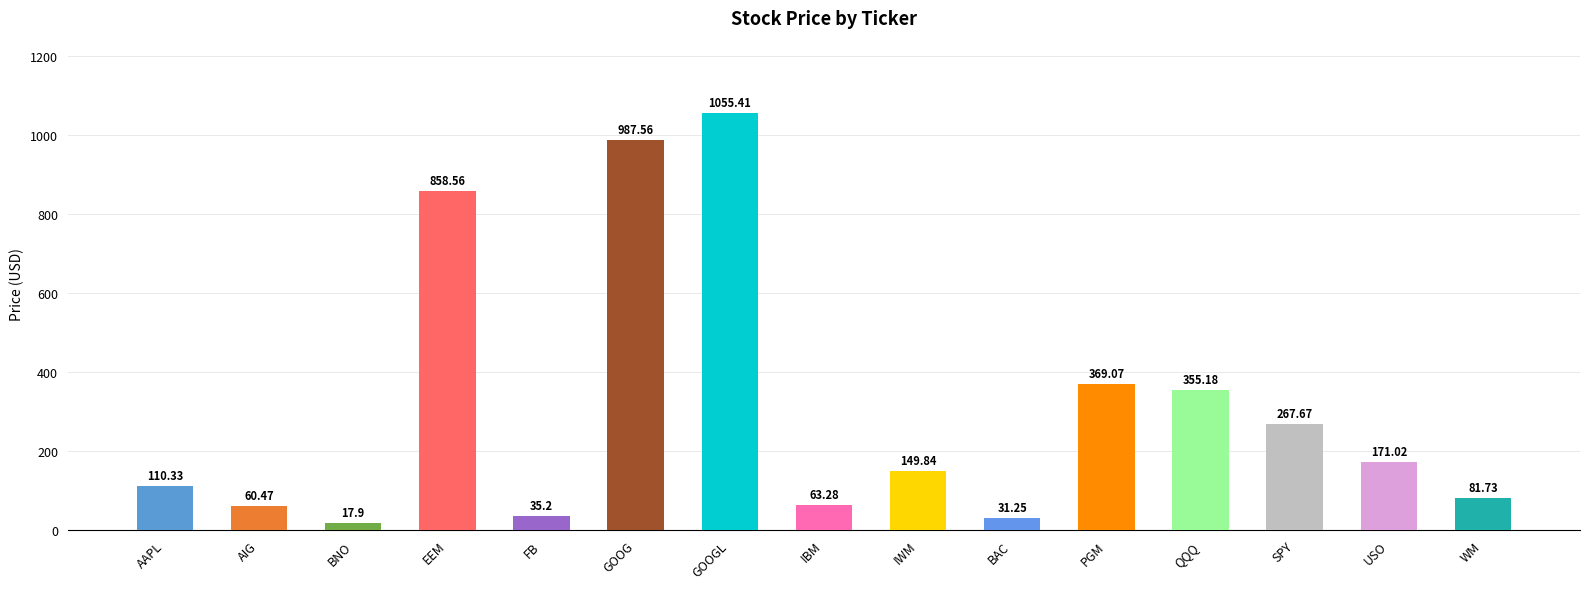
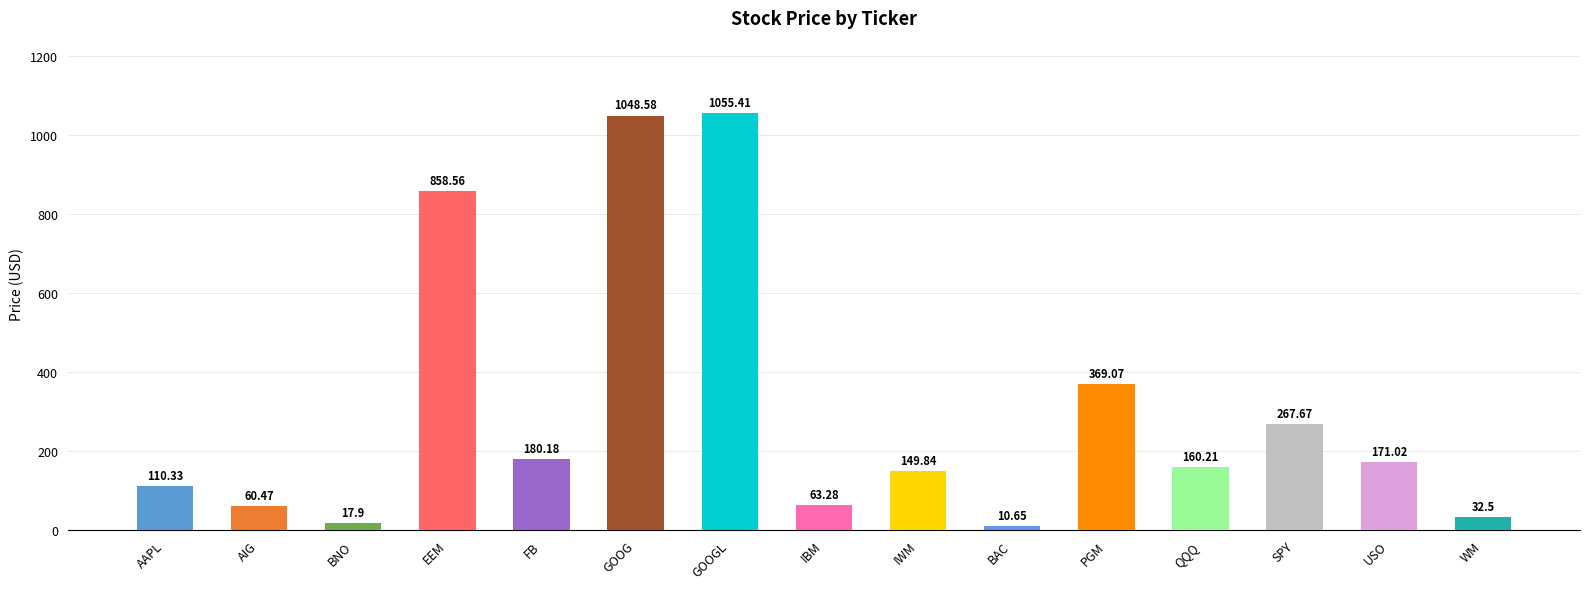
  {
    "AAPL": 110.33,
    "AIG": 60.47,
    "BNO": 17.9,
    "EEM": 858.56,
-   "FB": 35.2,
-   "GOOG": 987.56,
+   "FB": 180.18,
+   "GOOG": 1048.58,
    "GOOGL": 1055.41,
    "IBM": 63.28,
    "IWM": 149.84,
-   "BAC": 31.25,
+   "BAC": 10.65,
    "PGM": 369.07,
-   "QQQ": 355.18,
+   "QQQ": 160.21,
    "SPY": 267.67,
    "USO": 171.02,
-   "WM": 81.73
+   "WM": 32.5
  }
